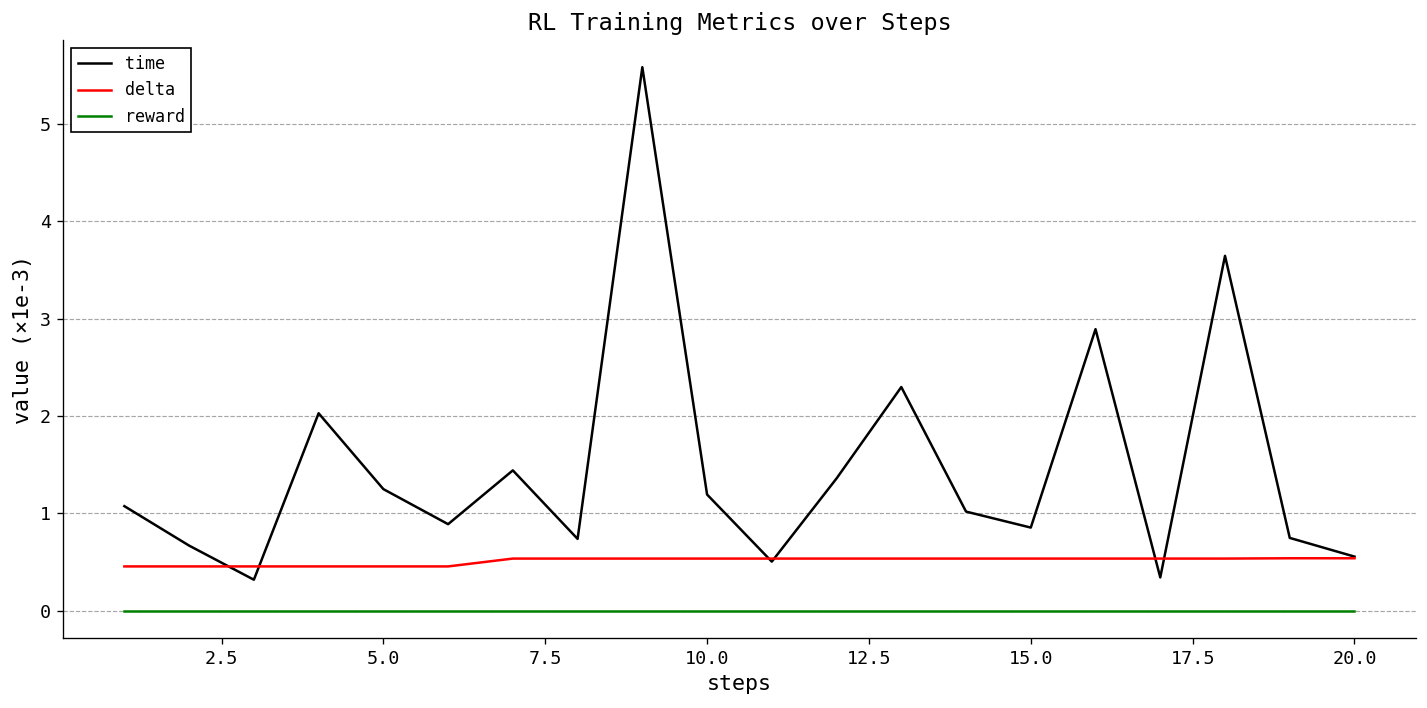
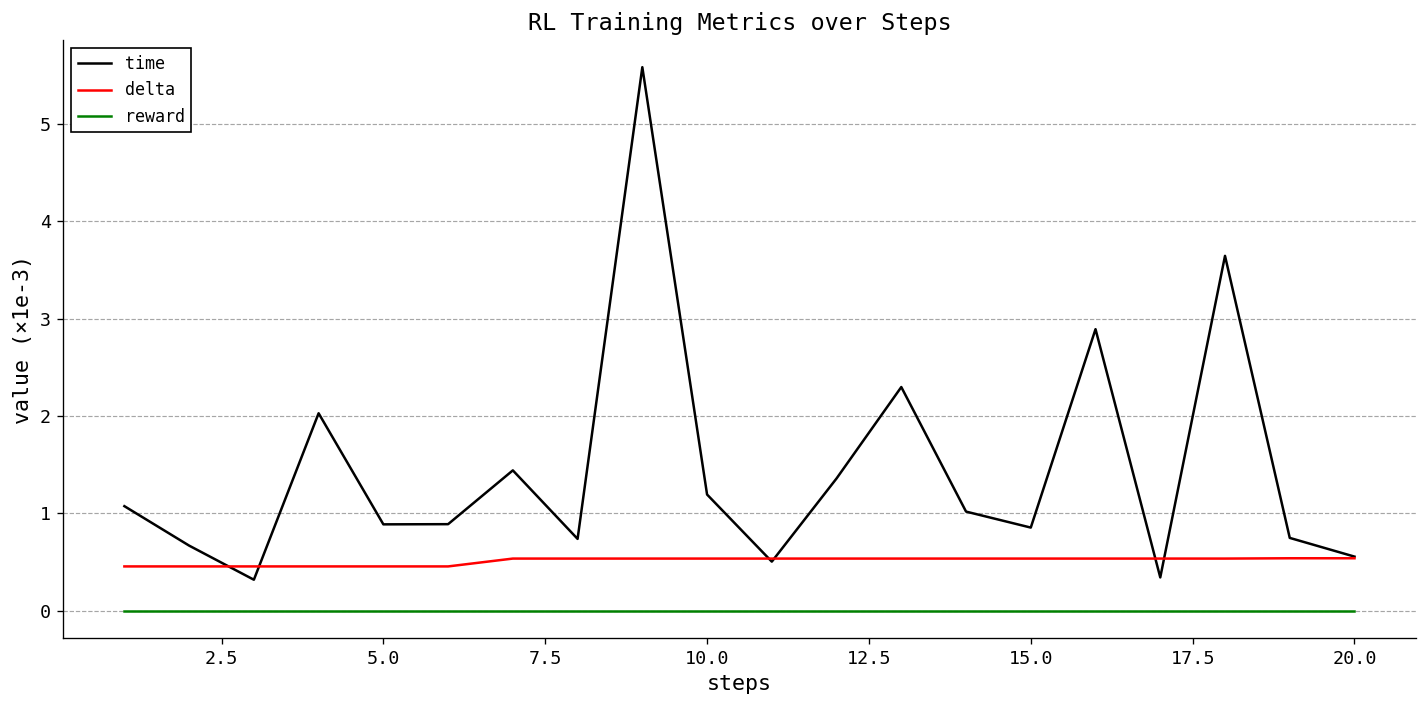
  {
    "time": {
-     "5.0": 1.3,
+     "5.0": 0.9,
      "10.0": 1.2,
      "15.0": 0.9
    },
    "delta": {
      "5.0": 0.5,
      "10.0": 0.5,
      "15.0": 0.5
    },
    "reward": {
      "5.0": 0.0,
      "10.0": 0.0,
      "15.0": 0.0,
      "20.0": 0.0
    }
  }
